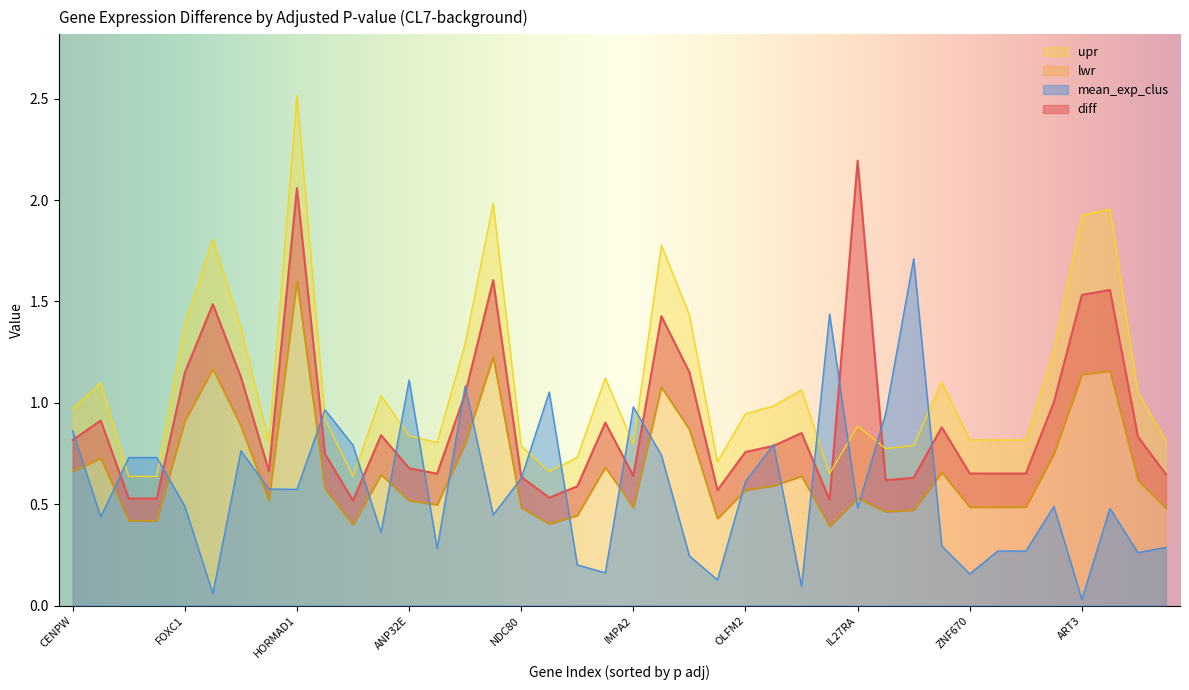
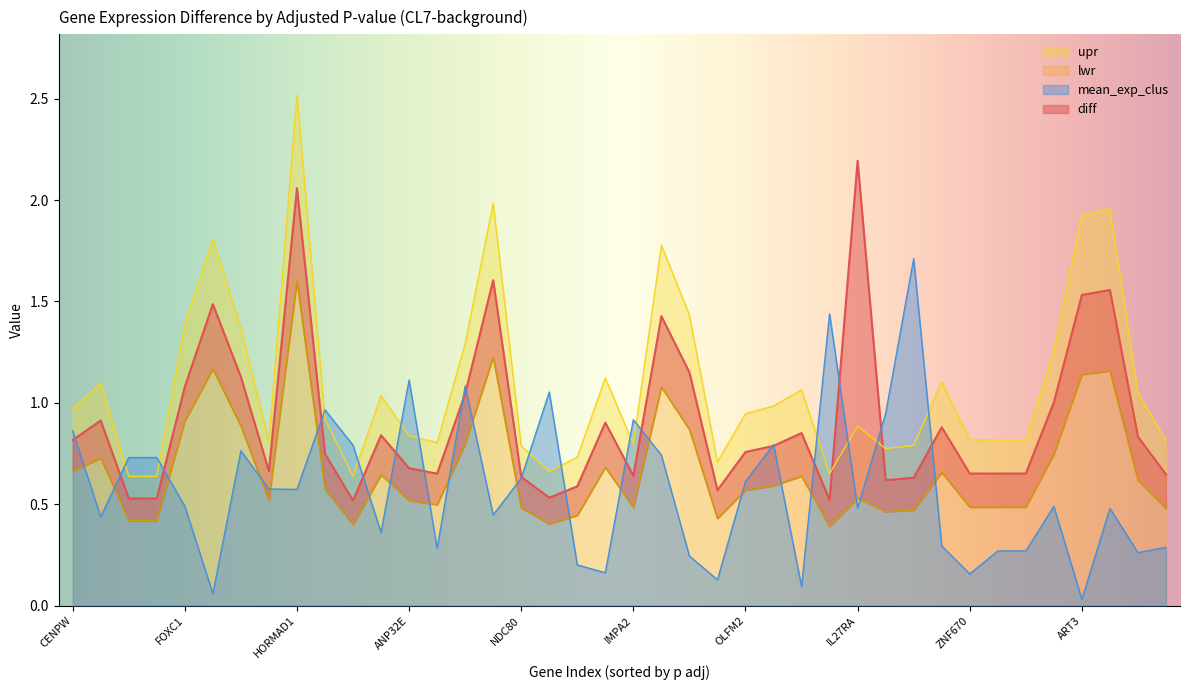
  {
    "diff": {
      "CENPW": 0.82,
-     "FOXC1": 1.15,
+     "FOXC1": 1.08,
      "HORMAD1": 2.06,
      "ANP32E": 0.68,
      "IMPA2": 0.64,
      "OLFM2": 0.76,
      "IL27RA": 2.19,
      "ZNF670": 0.65,
      "ART3": 1.53
    },
    "mean_exp_clus": {
      "CENPW": 0.86,
      "FOXC1": 0.49,
      "HORMAD1": 0.57,
      "ANP32E": 1.11,
-     "IMPA2": 0.98,
+     "IMPA2": 0.92,
      "OLFM2": 0.61,
      "IL27RA": 0.48,
      "ZNF670": 0.16,
      "ART3": 0.03
    }
  }
